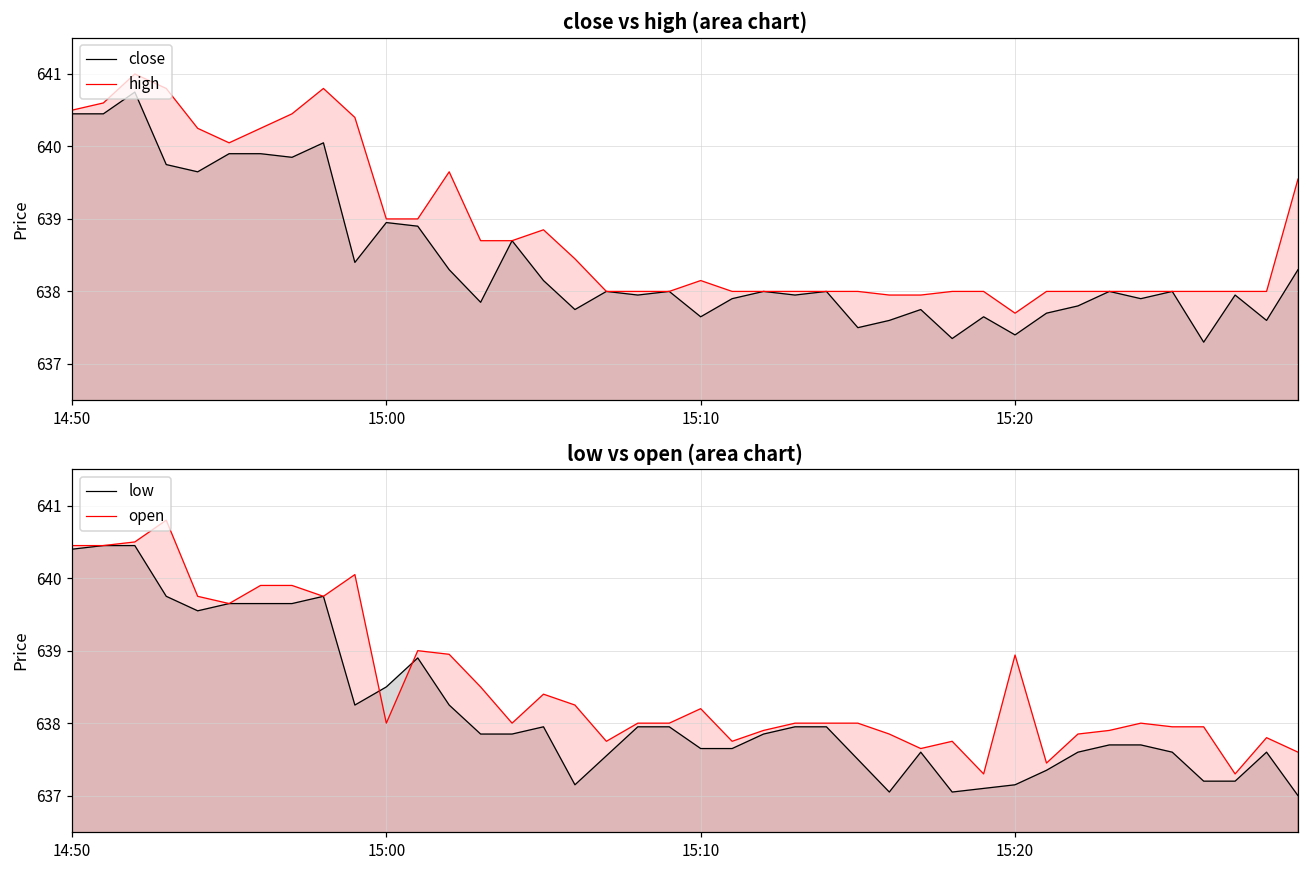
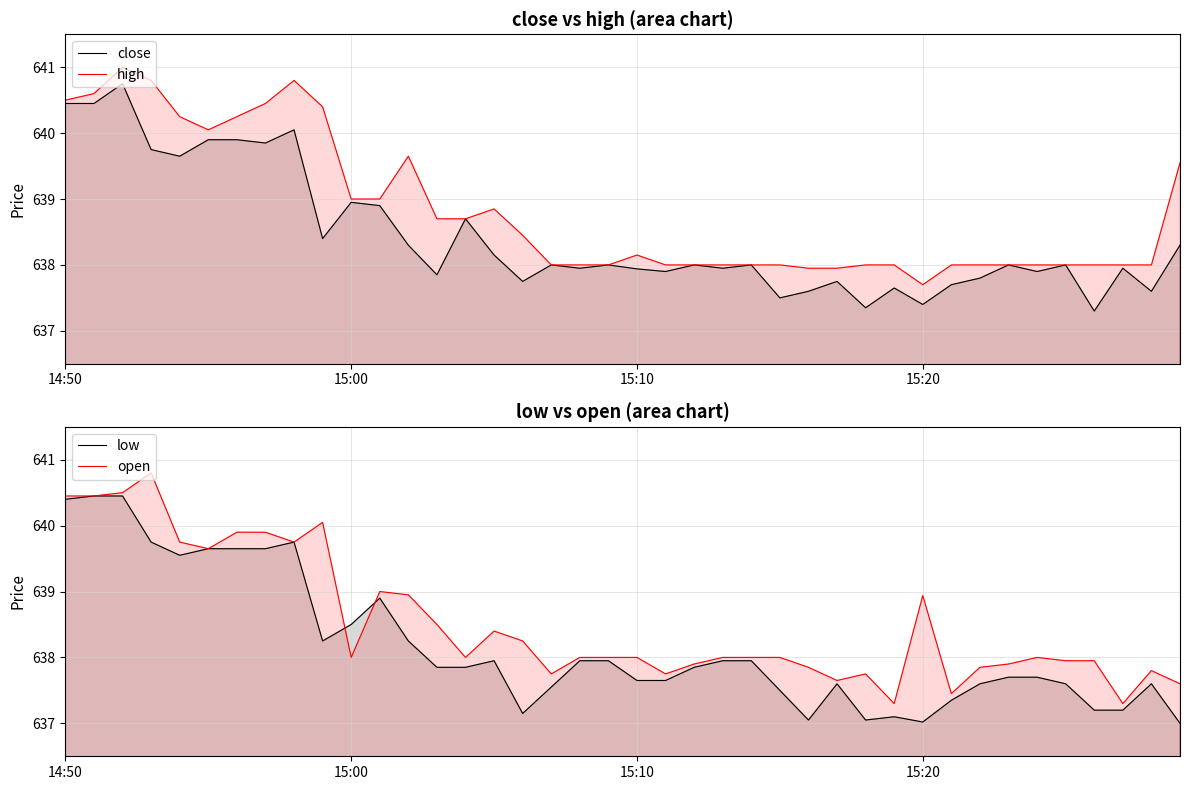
  {
    "close vs high (area chart)": {
      "close": {
        "14:50": 640.5,
        "15:00": 639.0,
-       "15:10": 637.7,
+       "15:10": 637.9,
        "15:20": 637.4
      },
      "high": {
        "14:50": 640.5,
        "15:00": 639.0,
        "15:10": 638.2,
        "15:20": 637.7
      }
    },
    "low vs open (area chart)": {
      "low": {
        "14:50": 640.4,
        "15:00": 638.5,
        "15:10": 637.7,
-       "15:20": 637.2
+       "15:20": 637.0
      },
      "open": {
        "14:50": 640.5,
        "15:00": 638.0,
-       "15:10": 638.2,
+       "15:10": 638.0,
        "15:20": 638.9
      }
    }
  }
